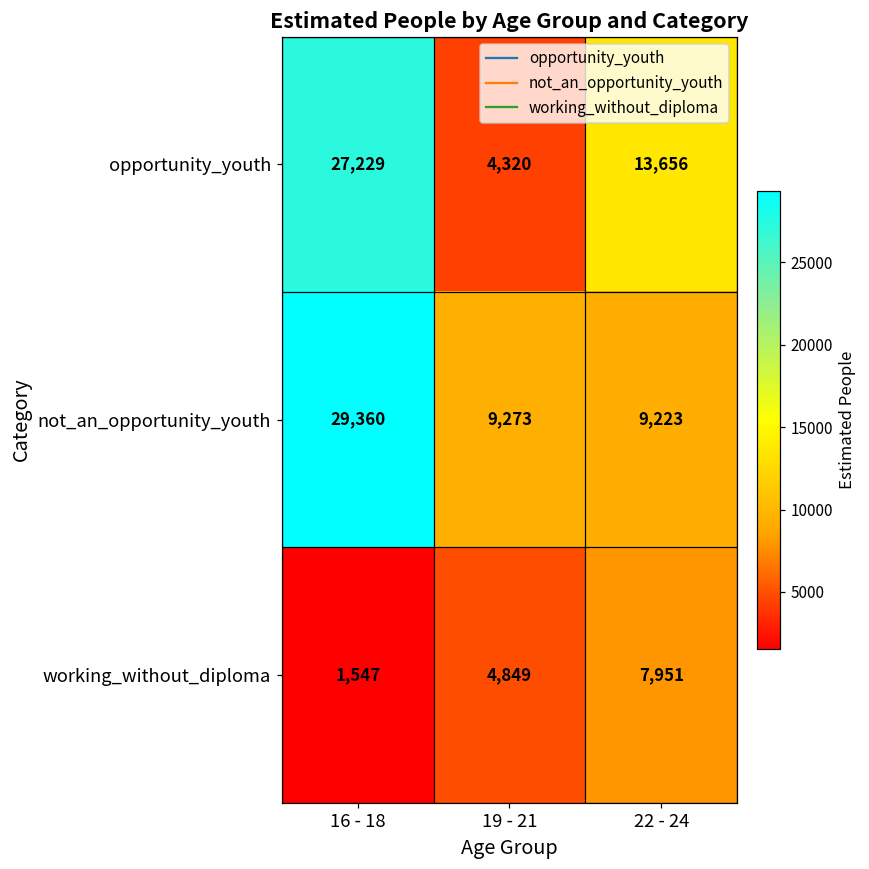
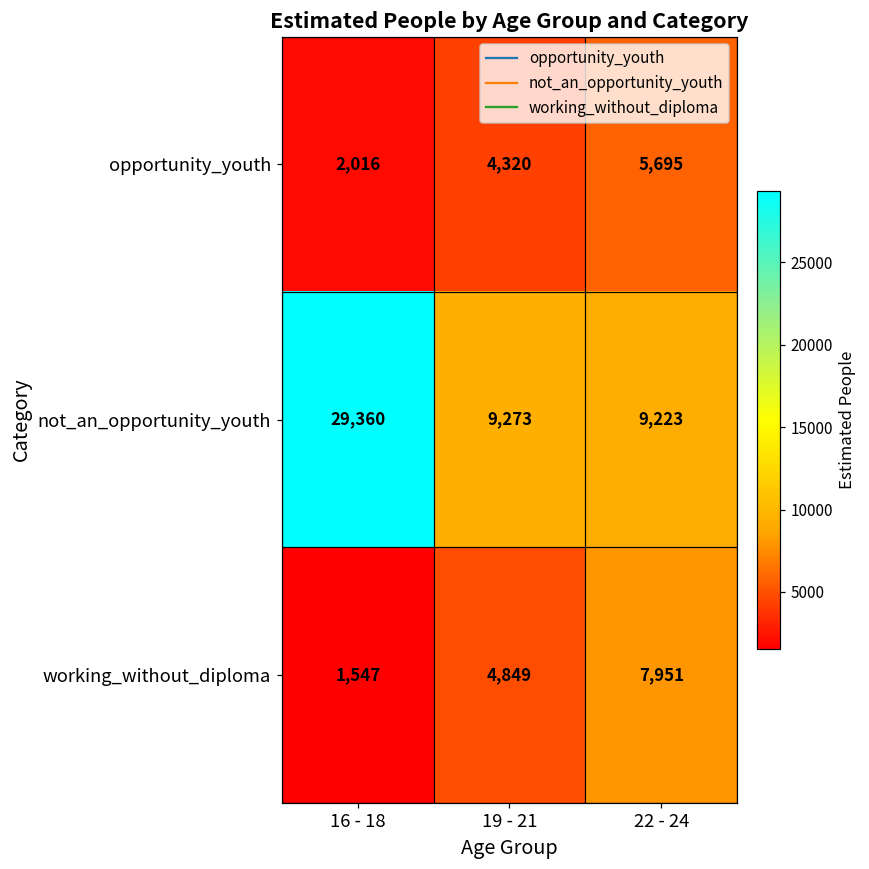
  {
    "opportunity_youth": {
-     "16 - 18": "27,229",
+     "16 - 18": "2,016",
      "19 - 21": "4,320",
-     "22 - 24": "13,656"
+     "22 - 24": "5,695"
    },
    "not_an_opportunity_youth": {
      "16 - 18": "29,360",
      "19 - 21": "9,273",
      "22 - 24": "9,223"
    },
    "working_without_diploma": {
      "16 - 18": "1,547",
      "19 - 21": "4,849",
      "22 - 24": "7,951"
    }
  }
